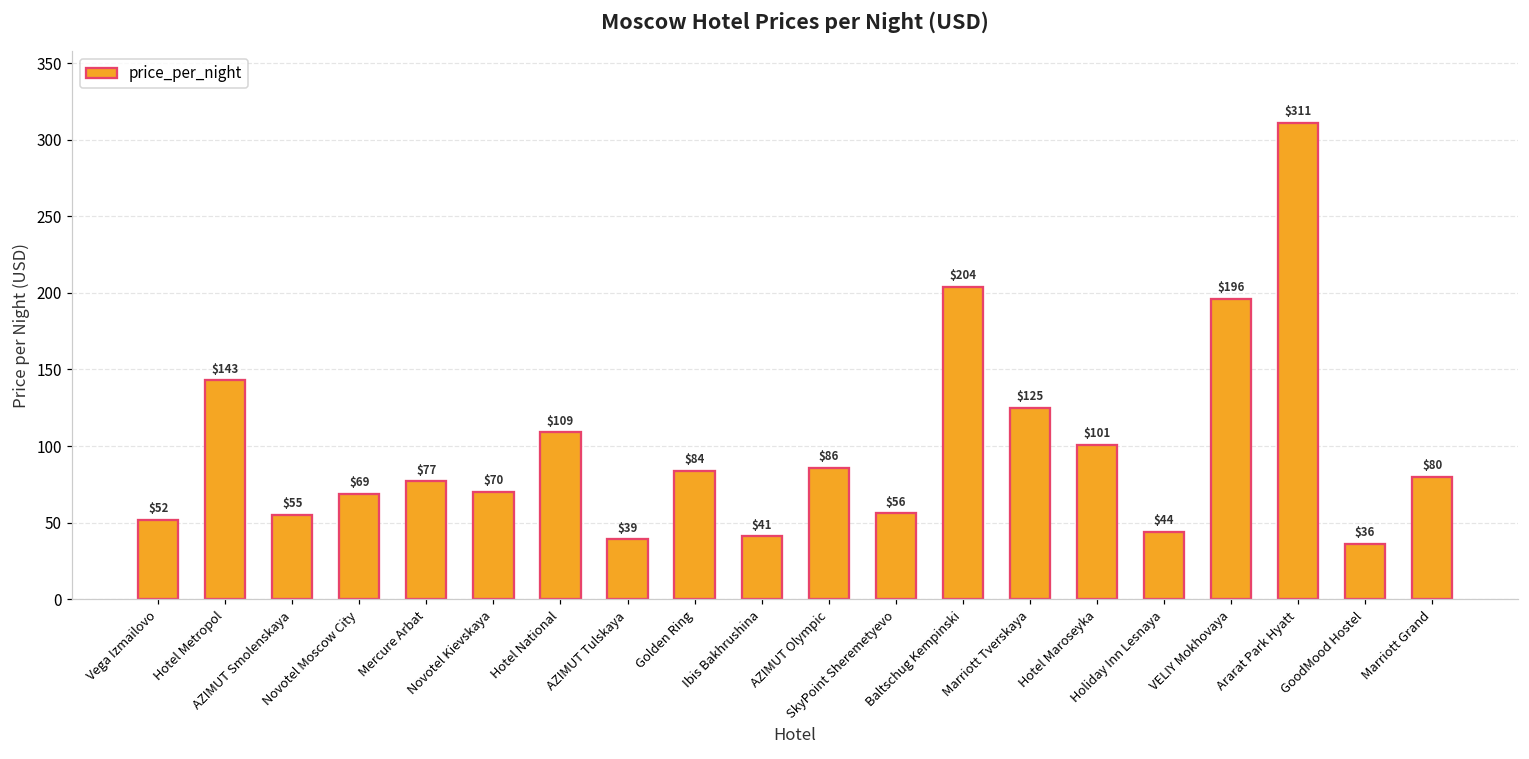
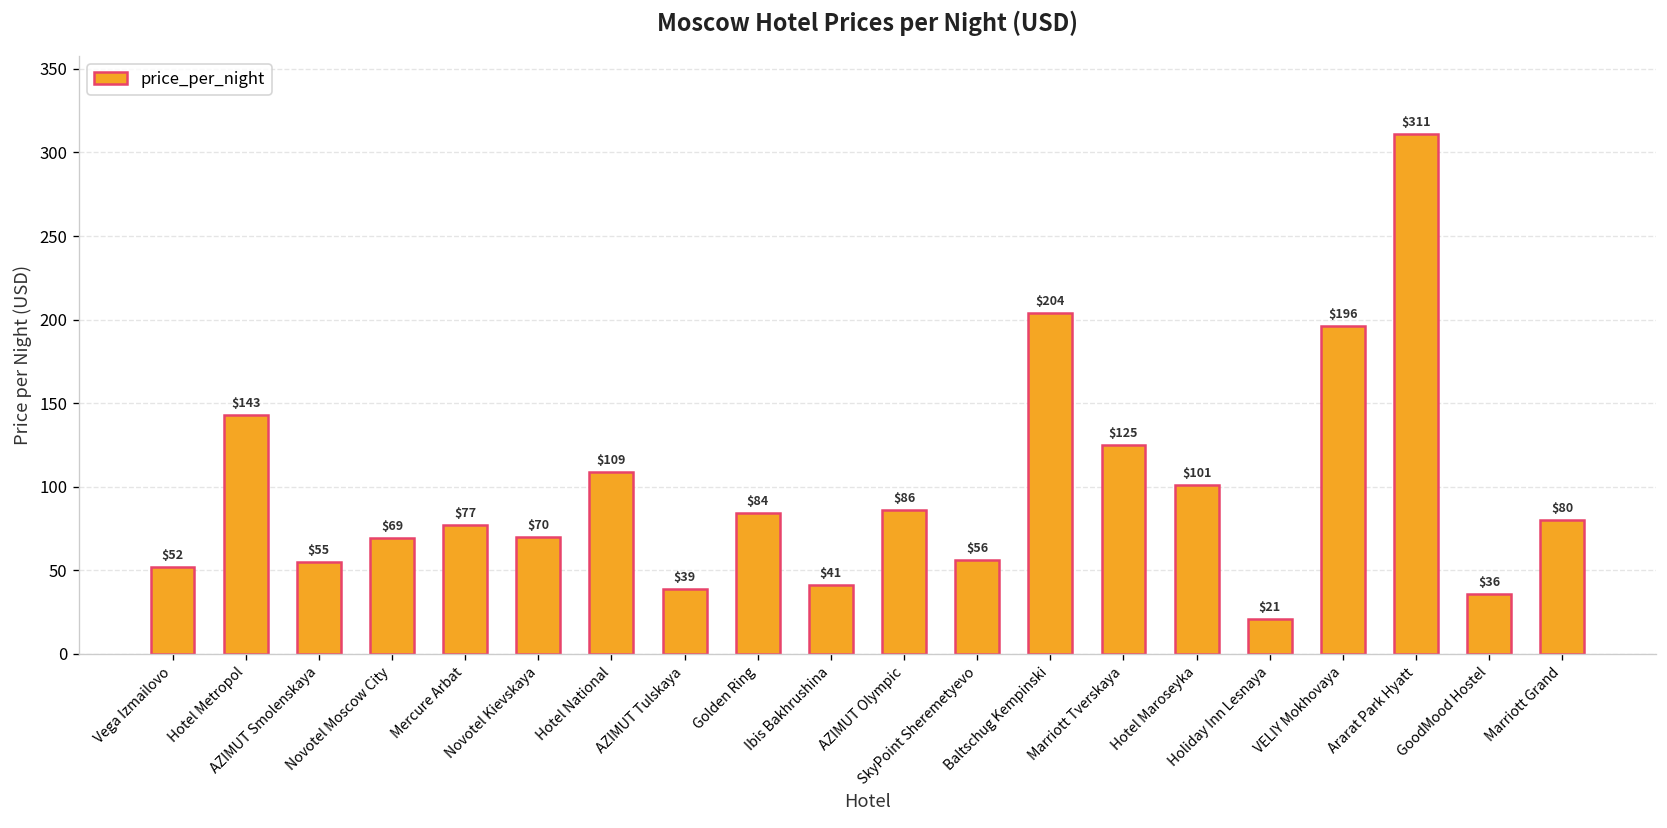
  {
    "Vega Izmailovo": "$52",
    "Hotel Metropol": "$143",
    "AZIMUT Smolenskaya": "$55",
    "Novotel Moscow City": "$69",
    "Mercure Arbat": "$77",
    "Novotel Kievskaya": "$70",
    "Hotel National": "$109",
    "AZIMUT Tulskaya": "$39",
    "Golden Ring": "$84",
    "Ibis Bakhrushina": "$41",
    "AZIMUT Olympic": "$86",
    "SkyPoint Sheremetyevo": "$56",
    "Baltschug Kempinski": "$204",
    "Marriott Tverskaya": "$125",
    "Hotel Maroseyka": "$101",
-   "Holiday Inn Lesnaya": "$44",
+   "Holiday Inn Lesnaya": "$21",
    "VELIY Mokhovaya": "$196",
    "Ararat Park Hyatt": "$311",
    "GoodMood Hostel": "$36",
    "Marriott Grand": "$80"
  }
